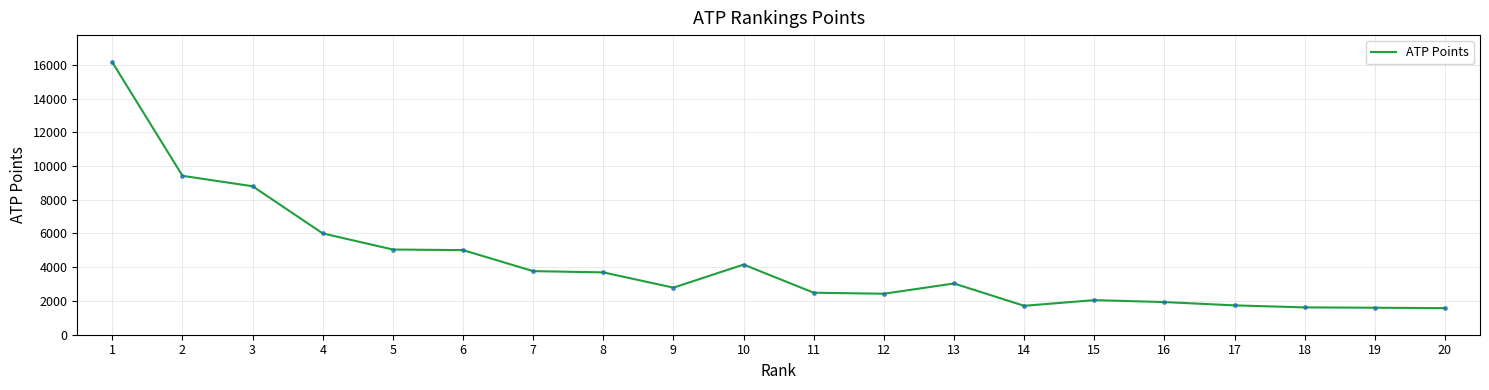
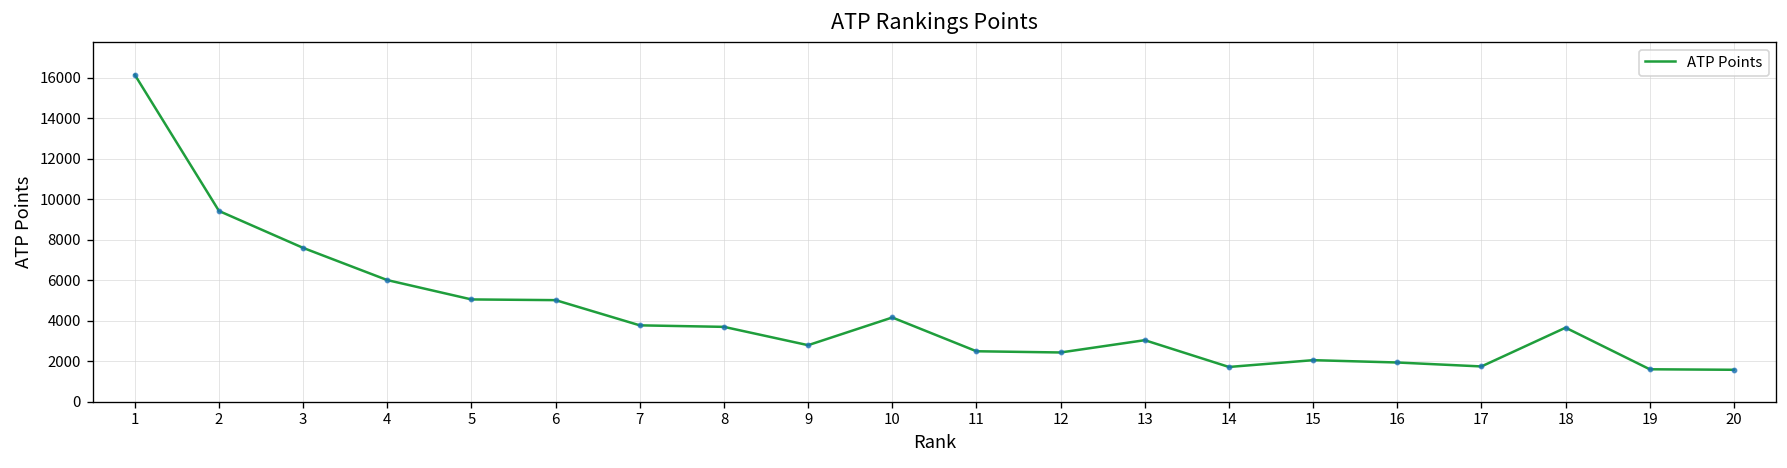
  {
    "1": 16100,
    "2": 9400,
-   "3": 8800,
+   "3": 7600,
    "4": 6000,
    "5": 5100,
    "6": 5000,
    "7": 3800,
    "8": 3700,
    "9": 2800,
    "10": 4200,
    "11": 2500,
    "12": 2400,
    "13": 3000,
    "14": 1700,
    "15": 2100,
    "16": 1900,
    "17": 1700,
-   "18": 1600,
+   "18": 3700,
    "19": 1600,
    "20": 1600
  }
